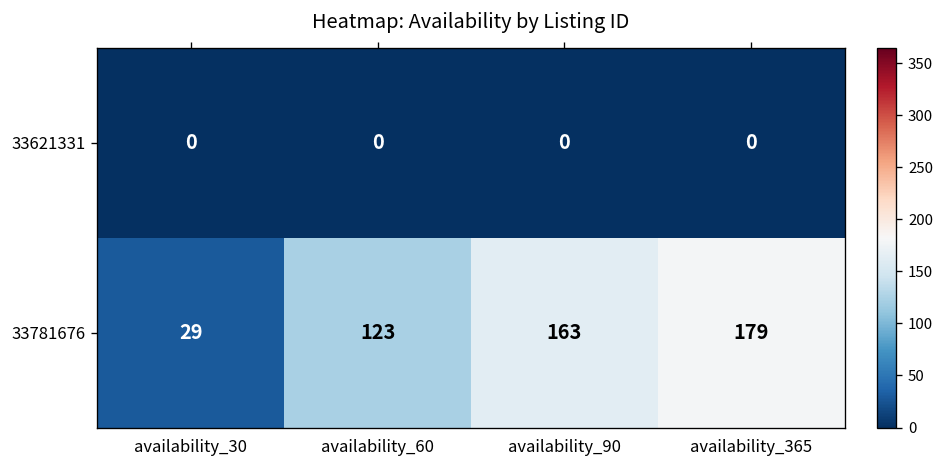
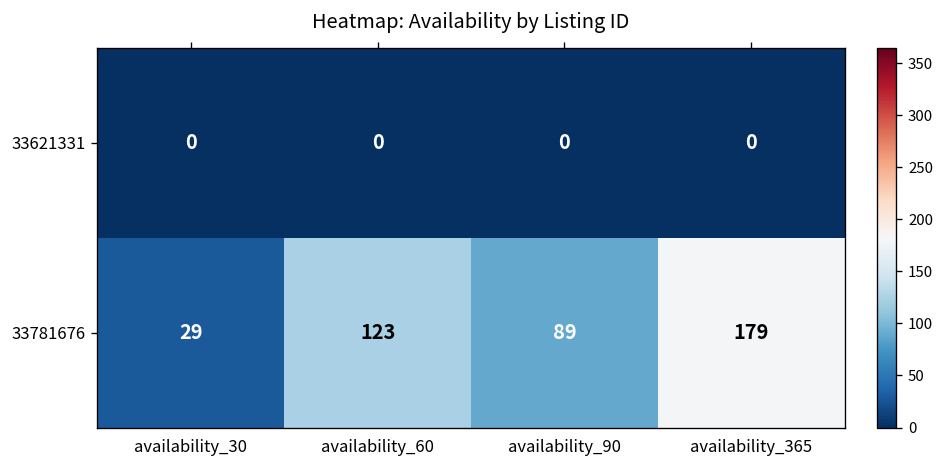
  {
    "33621331": {
      "availability_30": 0,
      "availability_60": 0,
      "availability_90": 0,
      "availability_365": 0
    },
    "33781676": {
      "availability_30": 29,
      "availability_60": 123,
-     "availability_90": 163,
+     "availability_90": 89,
      "availability_365": 179
    }
  }
